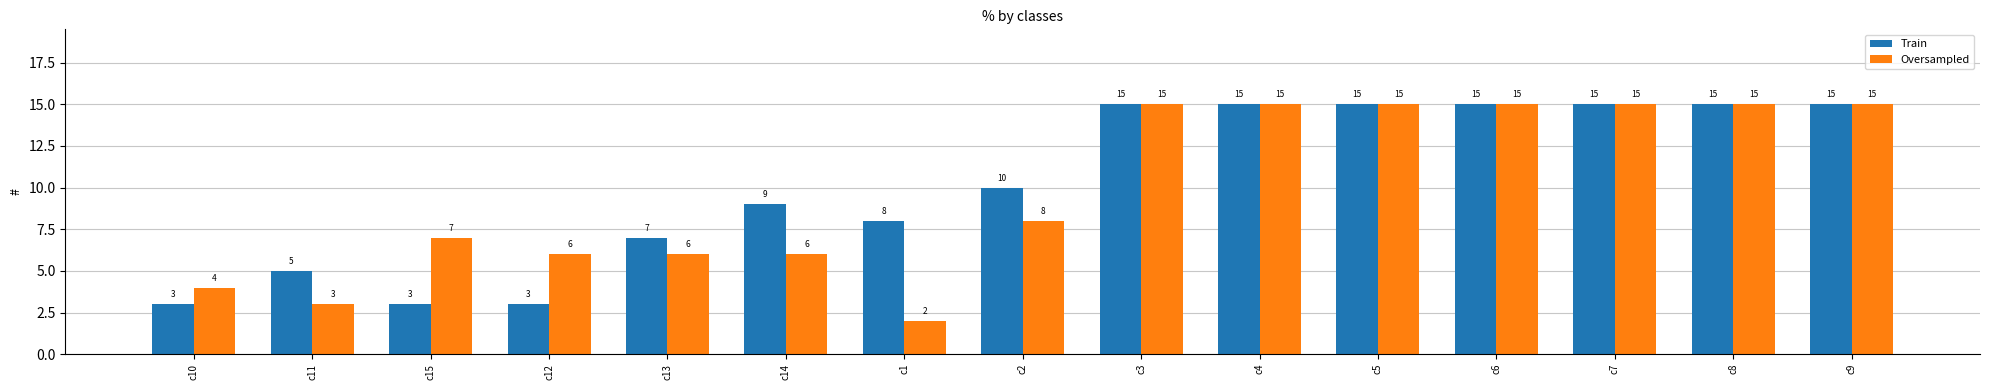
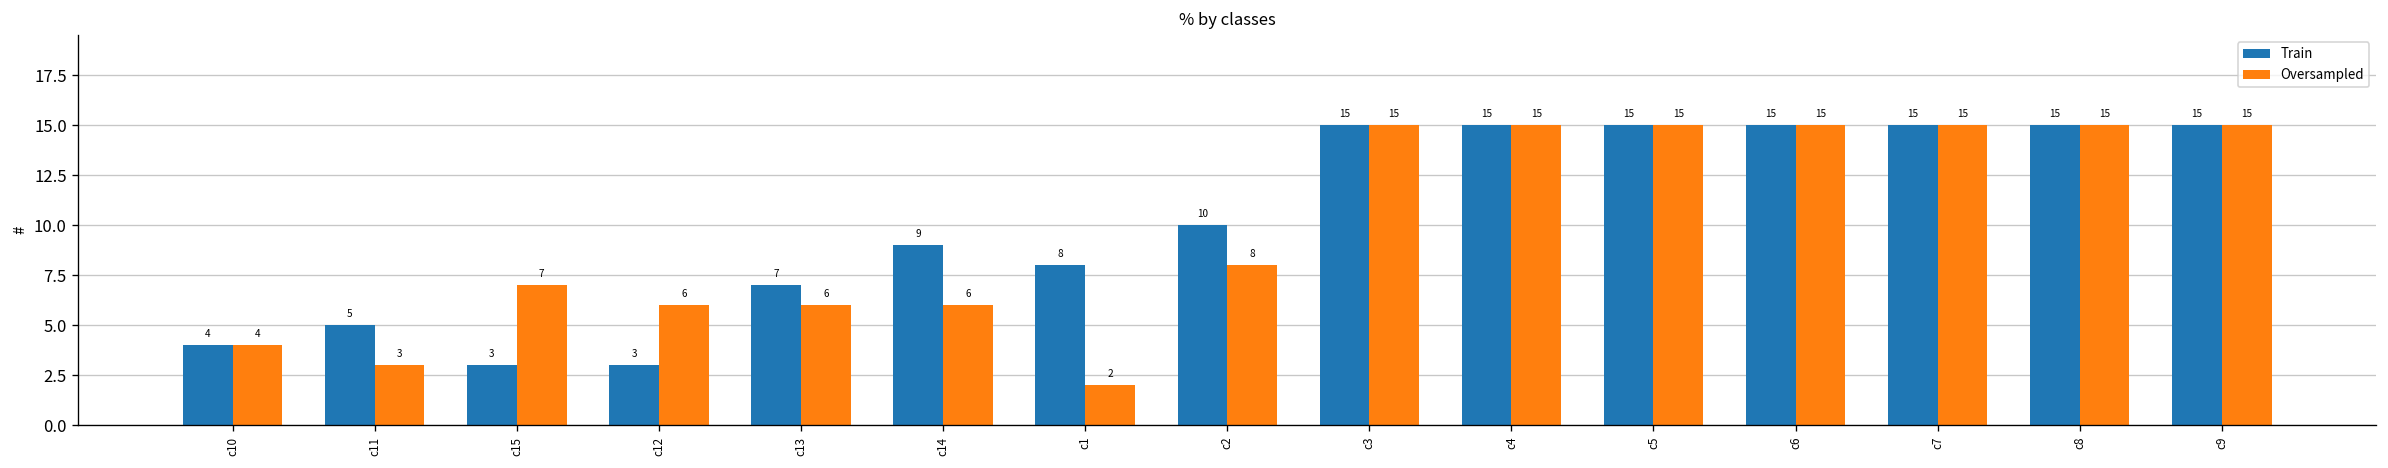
  {
    "Train": {
-     "c10": 3,
+     "c10": 4,
      "c11": 5,
      "c15": 3,
      "c12": 3,
      "c13": 7,
      "c14": 9,
      "c1": 8,
      "c2": 10,
      "c3": 15,
      "c4": 15,
      "c5": 15,
      "c6": 15,
      "c7": 15,
      "c8": 15,
      "c9": 15
    },
    "Oversampled": {
      "c10": 4,
      "c11": 3,
      "c15": 7,
      "c12": 6,
      "c13": 6,
      "c14": 6,
      "c1": 2,
      "c2": 8,
      "c3": 15,
      "c4": 15,
      "c5": 15,
      "c6": 15,
      "c7": 15,
      "c8": 15,
      "c9": 15
    }
  }
